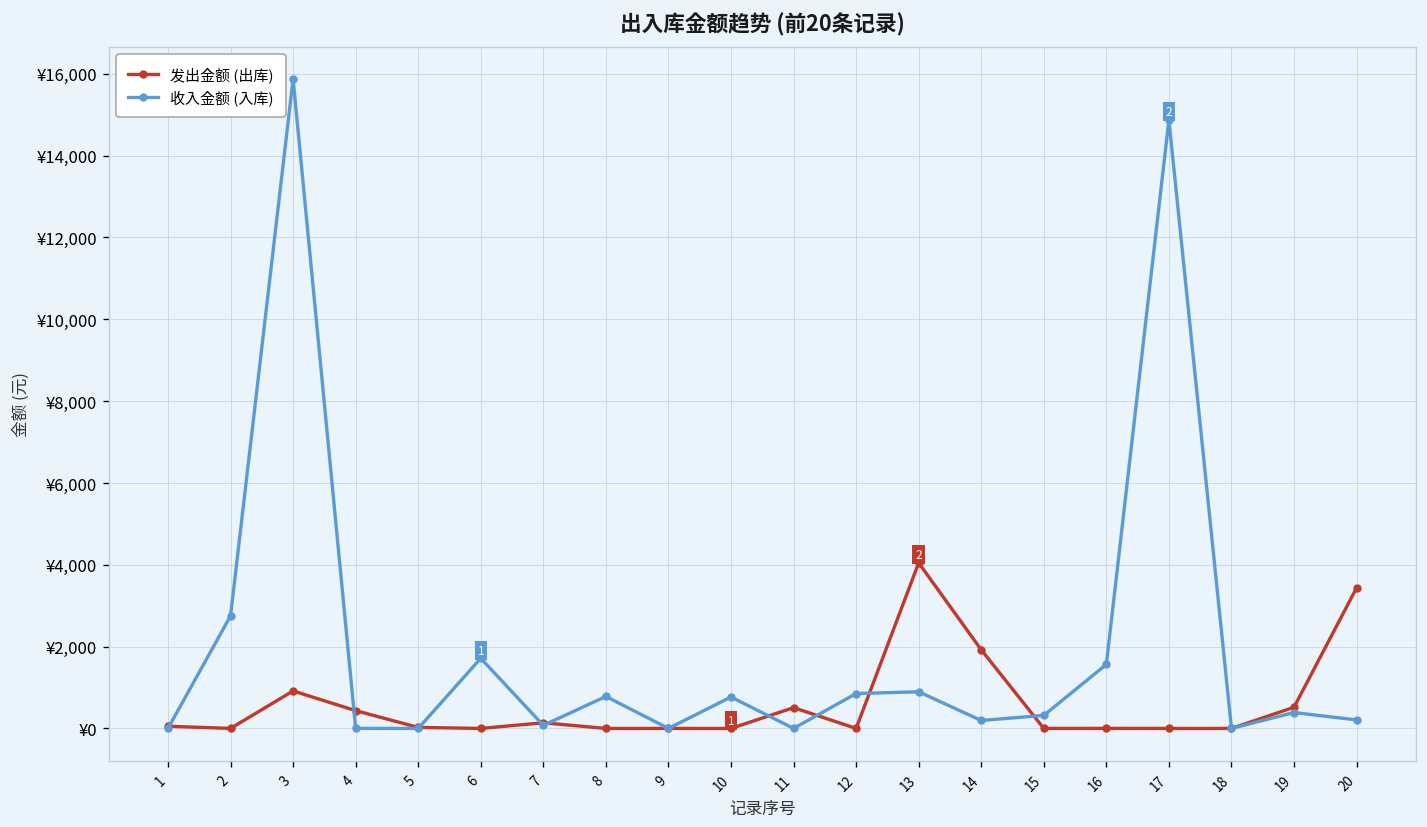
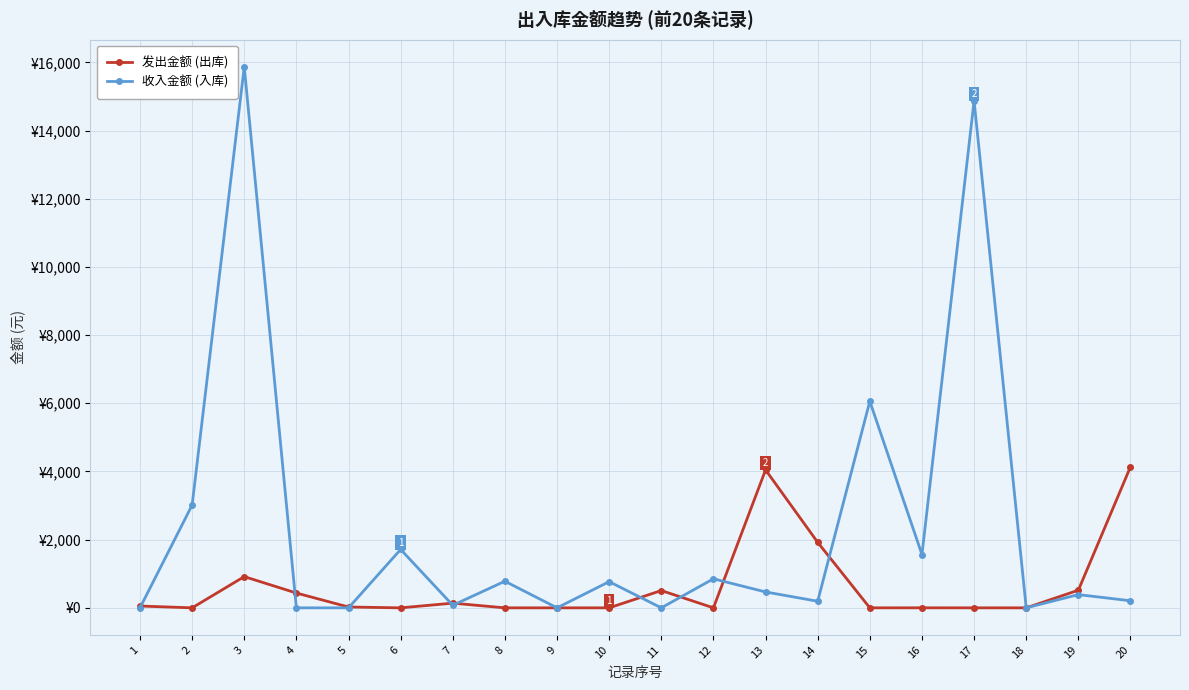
  {
    "发出金额 (出库)": {
      "2": "¥0",
      "3": "¥900",
      "4": "¥400",
      "6": "¥0",
      "8": "¥0",
      "11": "¥500",
      "12": "¥0",
      "14": "¥1,900",
      "15": "¥0",
      "16": "¥0",
      "17": "¥0",
      "19": "¥500",
-     "20": "¥3,400"
+     "20": "¥4,100"
    },
    "收入金额 (入库)": {
-     "2": "¥2,800",
+     "2": "¥3,000",
      "3": "¥15,900",
      "4": "¥0",
      "8": "¥800",
      "10": "¥800",
      "11": "¥0",
      "12": "¥900",
-     "13": "¥900",
+     "13": "¥500",
      "14": "¥200",
-     "15": "¥300",
+     "15": "¥6,100",
      "16": "¥1,600",
      "19": "¥400",
      "20": "¥200"
    }
  }
